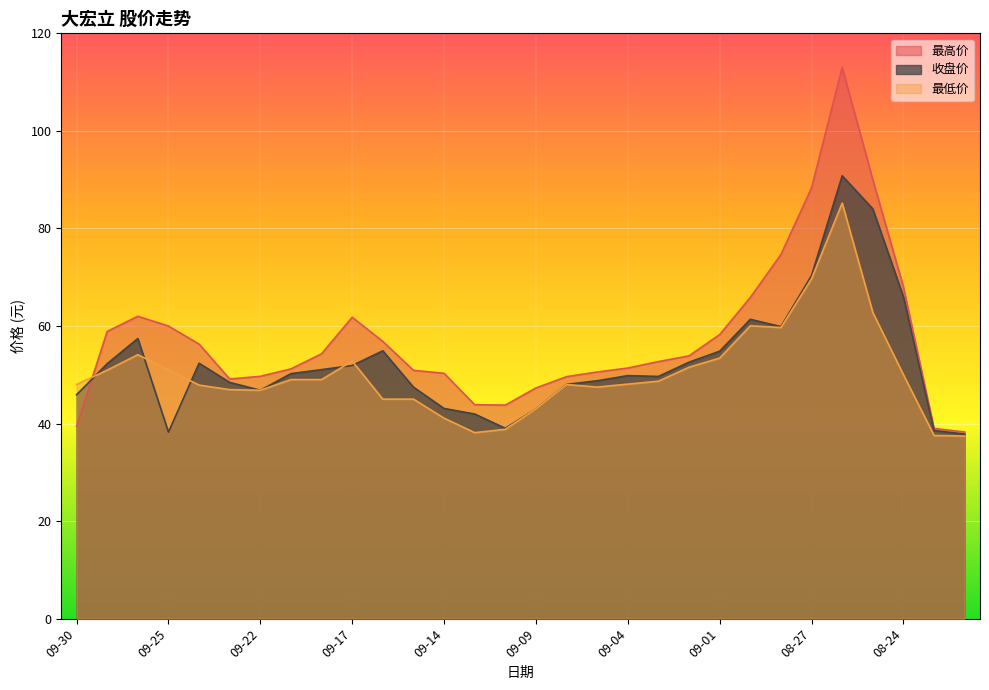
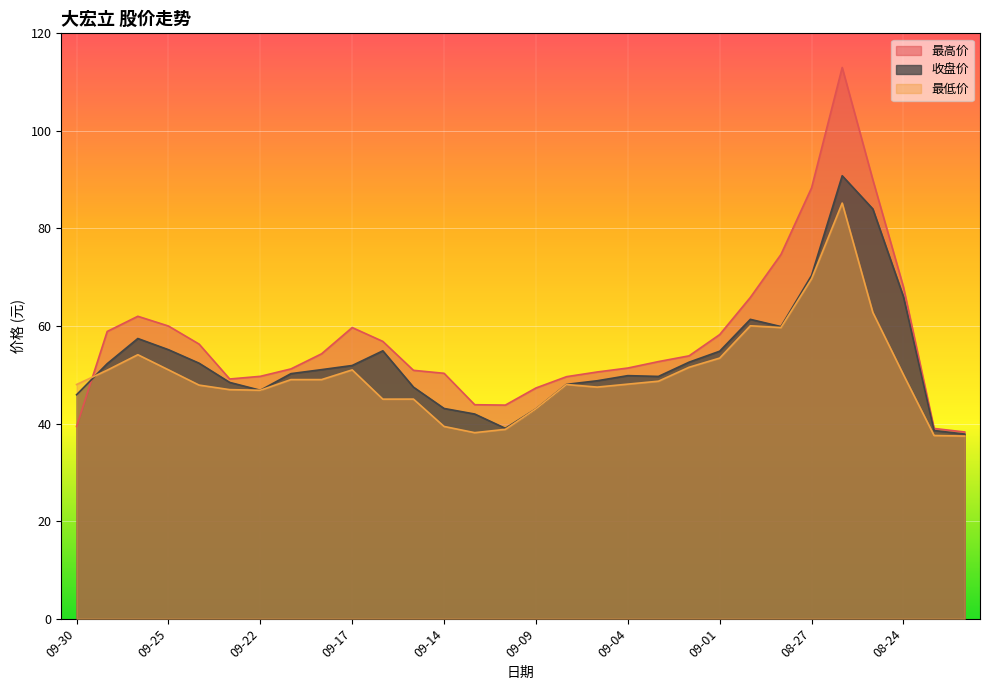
  {
    "最高价": {
      "09-30": 39,
      "09-25": 60,
      "09-22": 50,
-     "09-17": 62,
+     "09-17": 60,
      "09-14": 50,
      "09-09": 47,
      "09-04": 51,
      "09-01": 58,
      "08-27": 88,
      "08-24": 68
    },
    "收盘价": {
      "09-30": 46,
-     "09-25": 38,
+     "09-25": 55,
      "09-17": 52,
      "09-14": 43,
      "09-04": 50,
      "09-01": 55,
      "08-27": 70,
      "08-24": 66
    },
    "最低价": {
      "09-30": 48,
      "09-25": 51,
-     "09-17": 53,
-     "09-14": 41,
+     "09-17": 51,
+     "09-14": 39,
      "09-04": 48,
      "09-01": 53,
      "08-27": 70,
      "08-24": 50
    }
  }
